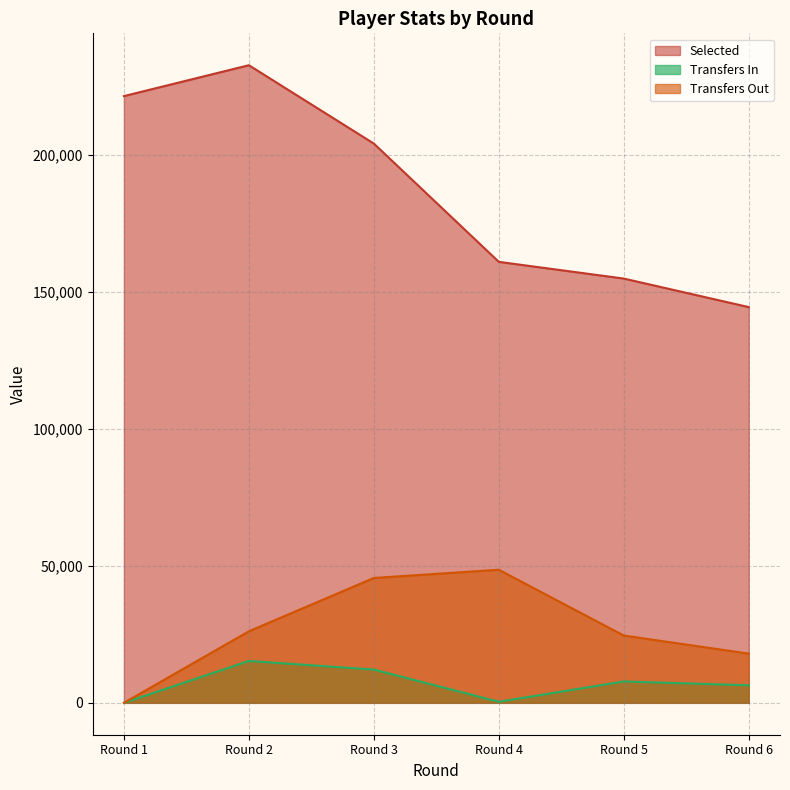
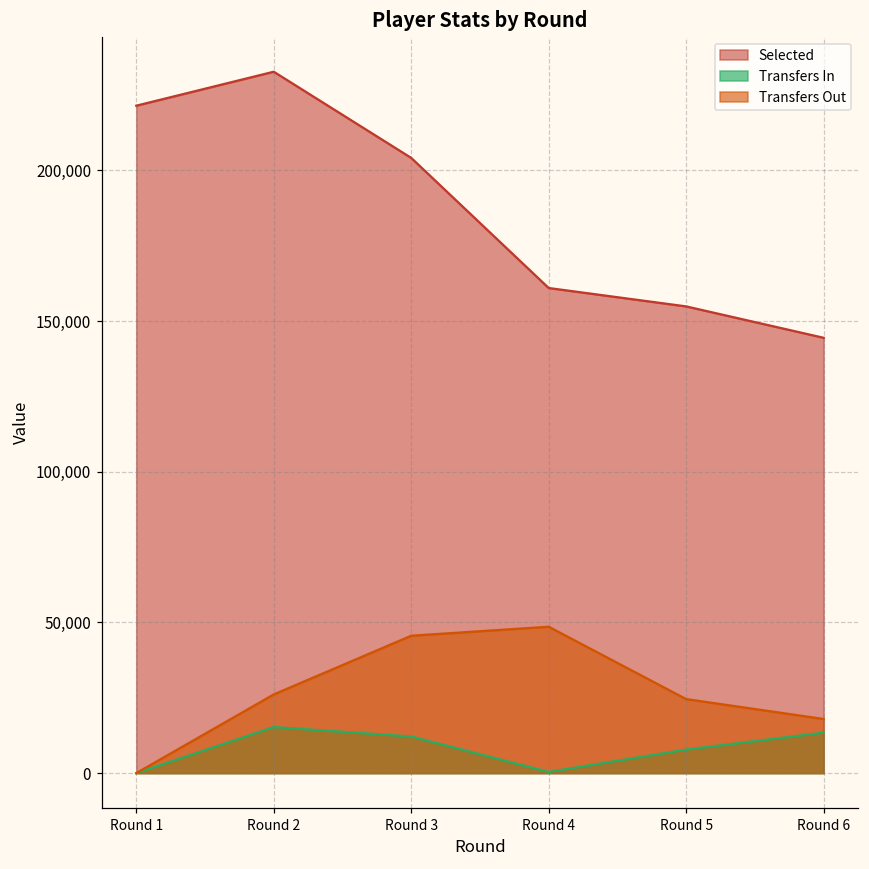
  {
    "Transfers In": {
      "Round 2": "15,000",
      "Round 3": "12,000",
      "Round 4": "0",
      "Round 5": "8,000",
-     "Round 6": "6,000"
+     "Round 6": "13,000"
    }
  }
